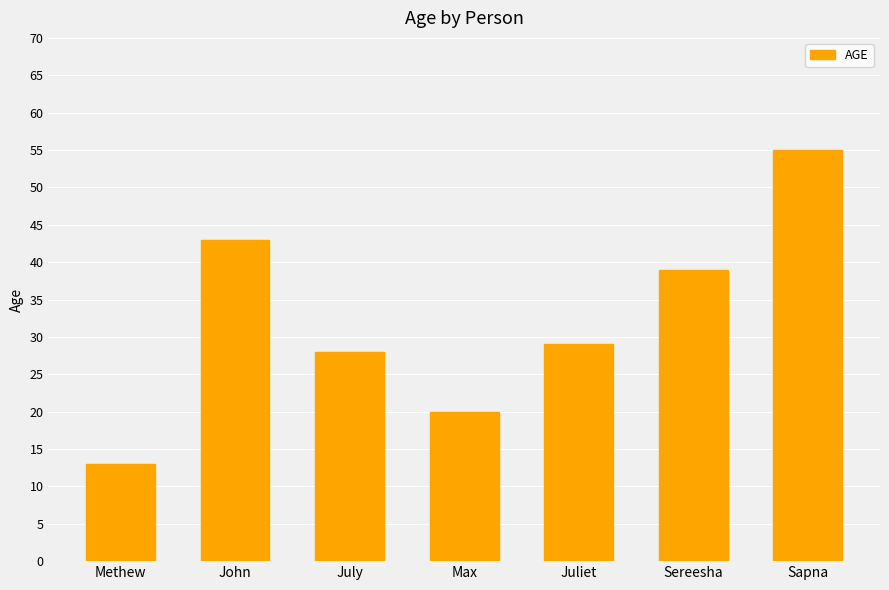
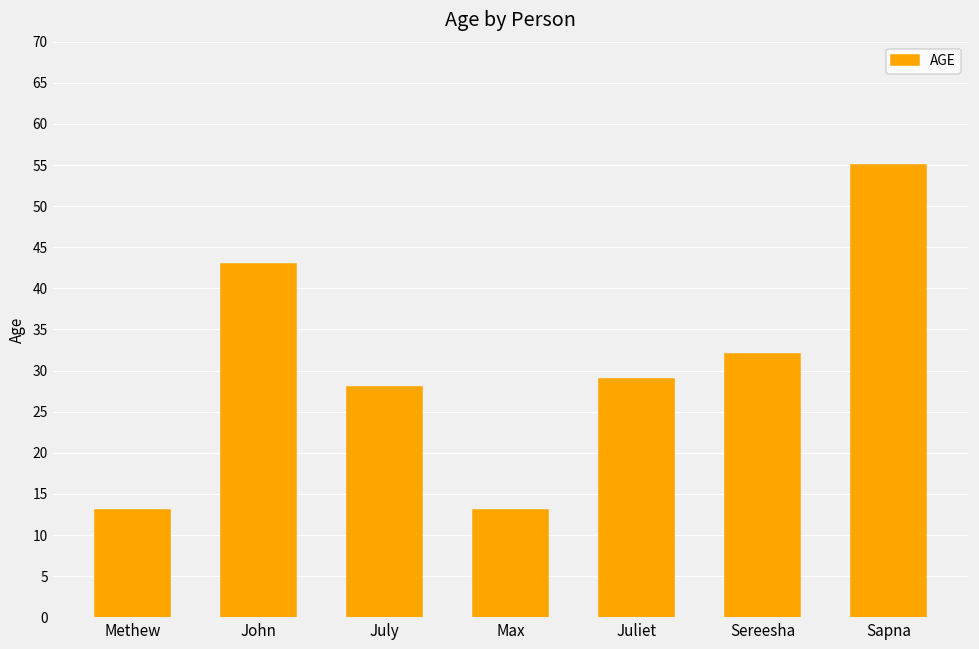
  {
    "Methew": 13,
    "John": 43,
    "July": 28,
-   "Max": 20,
+   "Max": 13,
    "Juliet": 29,
-   "Sereesha": 39,
+   "Sereesha": 32,
    "Sapna": 55
  }
